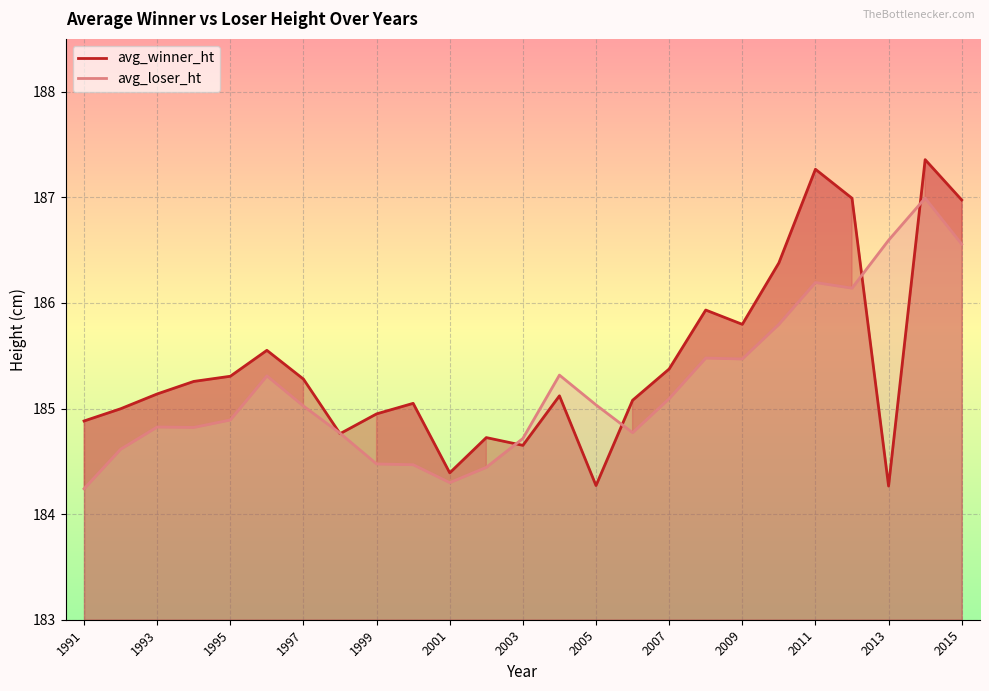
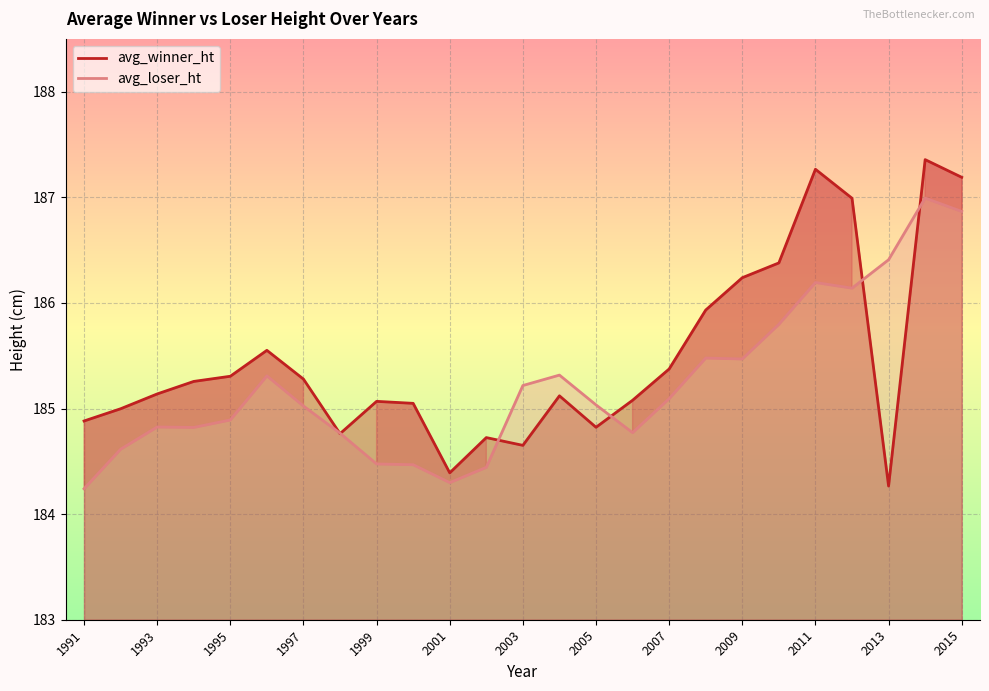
  {
    "avg_winner_ht": {
      "1991": 184.88,
      "1993": 185.14,
      "1995": 185.31,
      "1997": 185.28,
-     "1999": 184.95,
+     "1999": 185.07,
      "2001": 184.39,
      "2003": 184.65,
-     "2005": 184.27,
+     "2005": 184.82,
      "2007": 185.37,
-     "2009": 185.80,
+     "2009": 186.24,
      "2011": 187.27,
      "2013": 184.27,
-     "2015": 186.97
+     "2015": 187.19
    },
    "avg_loser_ht": {
      "1991": 184.24,
      "1993": 184.83,
      "1995": 184.89,
      "1997": 185.02,
      "1999": 184.48,
      "2001": 184.30,
-     "2003": 184.72,
+     "2003": 185.22,
      "2005": 185.03,
      "2007": 185.09,
      "2009": 185.47,
      "2011": 186.19,
-     "2013": 186.59,
-     "2015": 186.56
+     "2013": 186.41,
+     "2015": 186.87
    }
  }
